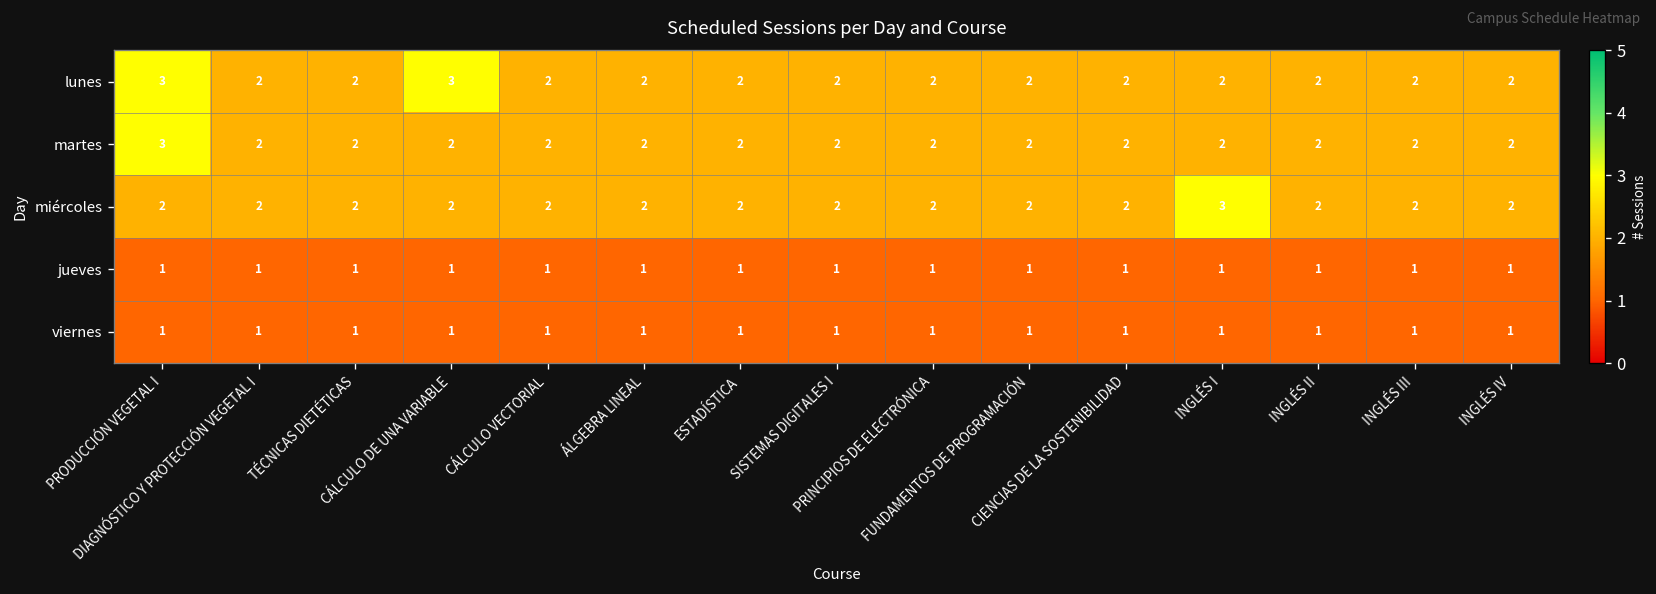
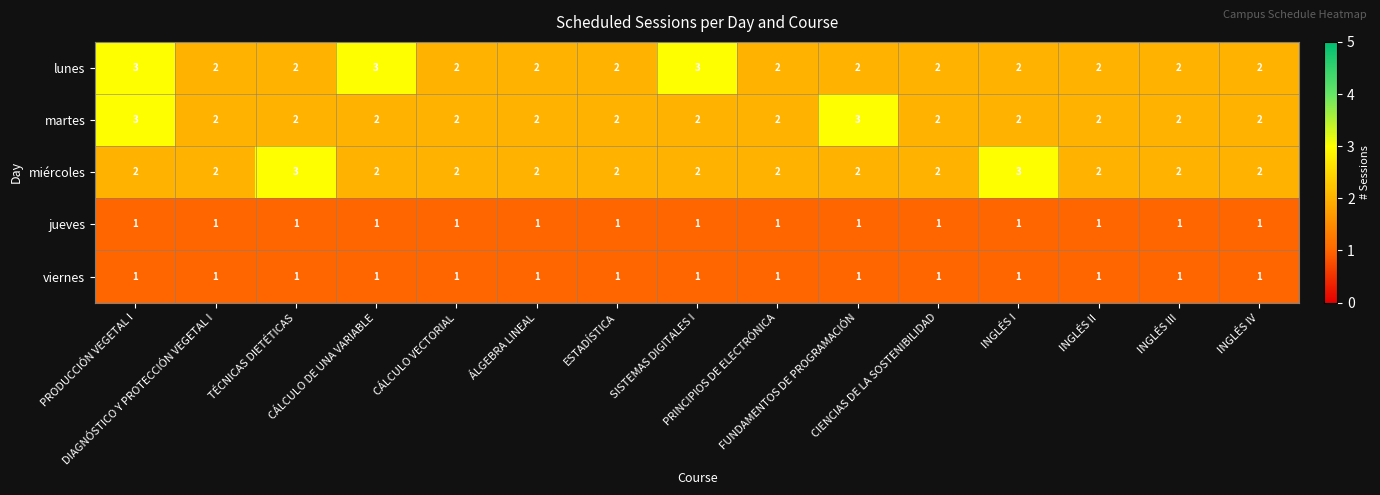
  {
    "lunes": {
      "PRODUCCIÓN VEGETAL I": 3,
      "DIAGNÓSTICO Y PROTECCIÓN VEGETAL I": 2,
      "TÉCNICAS DIETÉTICAS": 2,
      "CÁLCULO DE UNA VARIABLE": 3,
      "CÁLCULO VECTORIAL": 2,
      "ÁLGEBRA LINEAL": 2,
      "ESTADÍSTICA": 2,
-     "SISTEMAS DIGITALES I": 2,
+     "SISTEMAS DIGITALES I": 3,
      "PRINCIPIOS DE ELECTRÓNICA": 2,
      "FUNDAMENTOS DE PROGRAMACIÓN": 2,
      "CIENCIAS DE LA SOSTENIBILIDAD": 2,
      "INGLÉS I": 2,
      "INGLÉS II": 2,
      "INGLÉS III": 2,
      "INGLÉS IV": 2
    },
    "martes": {
      "PRODUCCIÓN VEGETAL I": 3,
      "DIAGNÓSTICO Y PROTECCIÓN VEGETAL I": 2,
      "TÉCNICAS DIETÉTICAS": 2,
      "CÁLCULO DE UNA VARIABLE": 2,
      "CÁLCULO VECTORIAL": 2,
      "ÁLGEBRA LINEAL": 2,
      "ESTADÍSTICA": 2,
      "SISTEMAS DIGITALES I": 2,
      "PRINCIPIOS DE ELECTRÓNICA": 2,
-     "FUNDAMENTOS DE PROGRAMACIÓN": 2,
+     "FUNDAMENTOS DE PROGRAMACIÓN": 3,
      "CIENCIAS DE LA SOSTENIBILIDAD": 2,
      "INGLÉS I": 2,
      "INGLÉS II": 2,
      "INGLÉS III": 2,
      "INGLÉS IV": 2
    },
    "miércoles": {
      "PRODUCCIÓN VEGETAL I": 2,
      "DIAGNÓSTICO Y PROTECCIÓN VEGETAL I": 2,
-     "TÉCNICAS DIETÉTICAS": 2,
+     "TÉCNICAS DIETÉTICAS": 3,
      "CÁLCULO DE UNA VARIABLE": 2,
      "CÁLCULO VECTORIAL": 2,
      "ÁLGEBRA LINEAL": 2,
      "ESTADÍSTICA": 2,
      "SISTEMAS DIGITALES I": 2,
      "PRINCIPIOS DE ELECTRÓNICA": 2,
      "FUNDAMENTOS DE PROGRAMACIÓN": 2,
      "CIENCIAS DE LA SOSTENIBILIDAD": 2,
      "INGLÉS I": 3,
      "INGLÉS II": 2,
      "INGLÉS III": 2,
      "INGLÉS IV": 2
    },
    "jueves": {
      "PRODUCCIÓN VEGETAL I": 1,
      "DIAGNÓSTICO Y PROTECCIÓN VEGETAL I": 1,
      "TÉCNICAS DIETÉTICAS": 1,
      "CÁLCULO DE UNA VARIABLE": 1,
      "CÁLCULO VECTORIAL": 1,
      "ÁLGEBRA LINEAL": 1,
      "ESTADÍSTICA": 1,
      "SISTEMAS DIGITALES I": 1,
      "PRINCIPIOS DE ELECTRÓNICA": 1,
      "FUNDAMENTOS DE PROGRAMACIÓN": 1,
      "CIENCIAS DE LA SOSTENIBILIDAD": 1,
      "INGLÉS I": 1,
      "INGLÉS II": 1,
      "INGLÉS III": 1,
      "INGLÉS IV": 1
    },
    "viernes": {
      "PRODUCCIÓN VEGETAL I": 1,
      "DIAGNÓSTICO Y PROTECCIÓN VEGETAL I": 1,
      "TÉCNICAS DIETÉTICAS": 1,
      "CÁLCULO DE UNA VARIABLE": 1,
      "CÁLCULO VECTORIAL": 1,
      "ÁLGEBRA LINEAL": 1,
      "ESTADÍSTICA": 1,
      "SISTEMAS DIGITALES I": 1,
      "PRINCIPIOS DE ELECTRÓNICA": 1,
      "FUNDAMENTOS DE PROGRAMACIÓN": 1,
      "CIENCIAS DE LA SOSTENIBILIDAD": 1,
      "INGLÉS I": 1,
      "INGLÉS II": 1,
      "INGLÉS III": 1,
      "INGLÉS IV": 1
    }
  }
